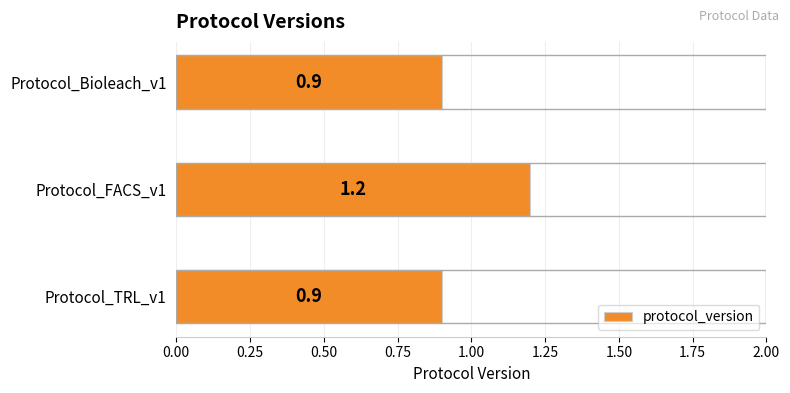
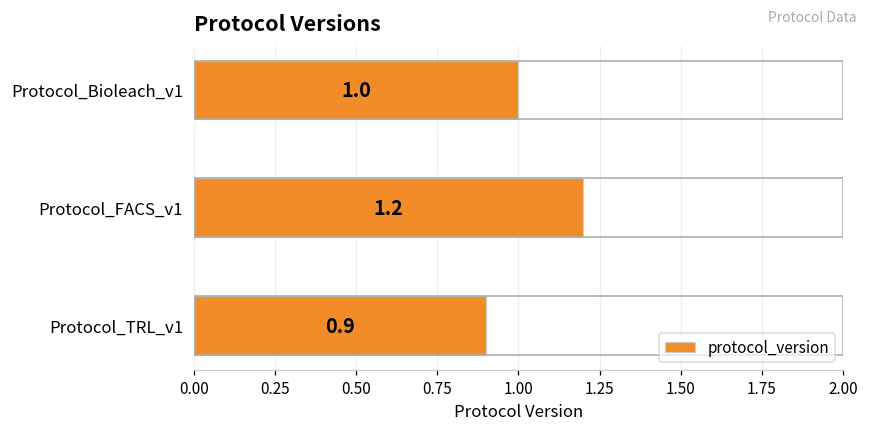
  {
-   "Protocol_Bioleach_v1": 0.9,
+   "Protocol_Bioleach_v1": 1.0,
    "Protocol_FACS_v1": 1.2,
    "Protocol_TRL_v1": 0.9
  }
